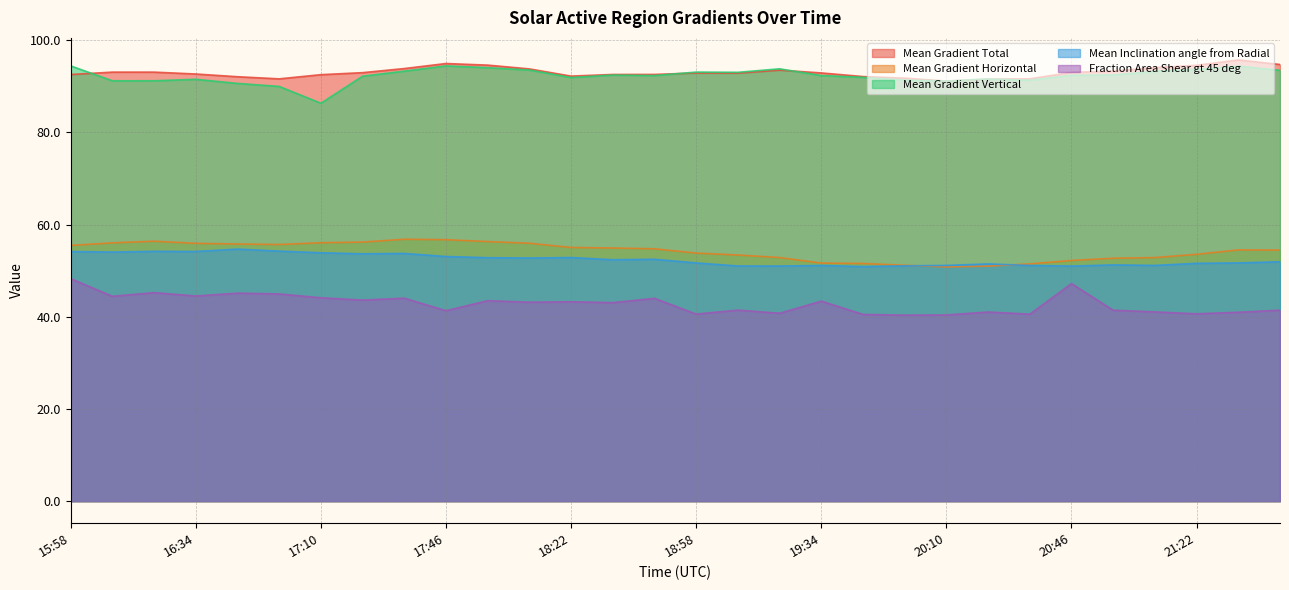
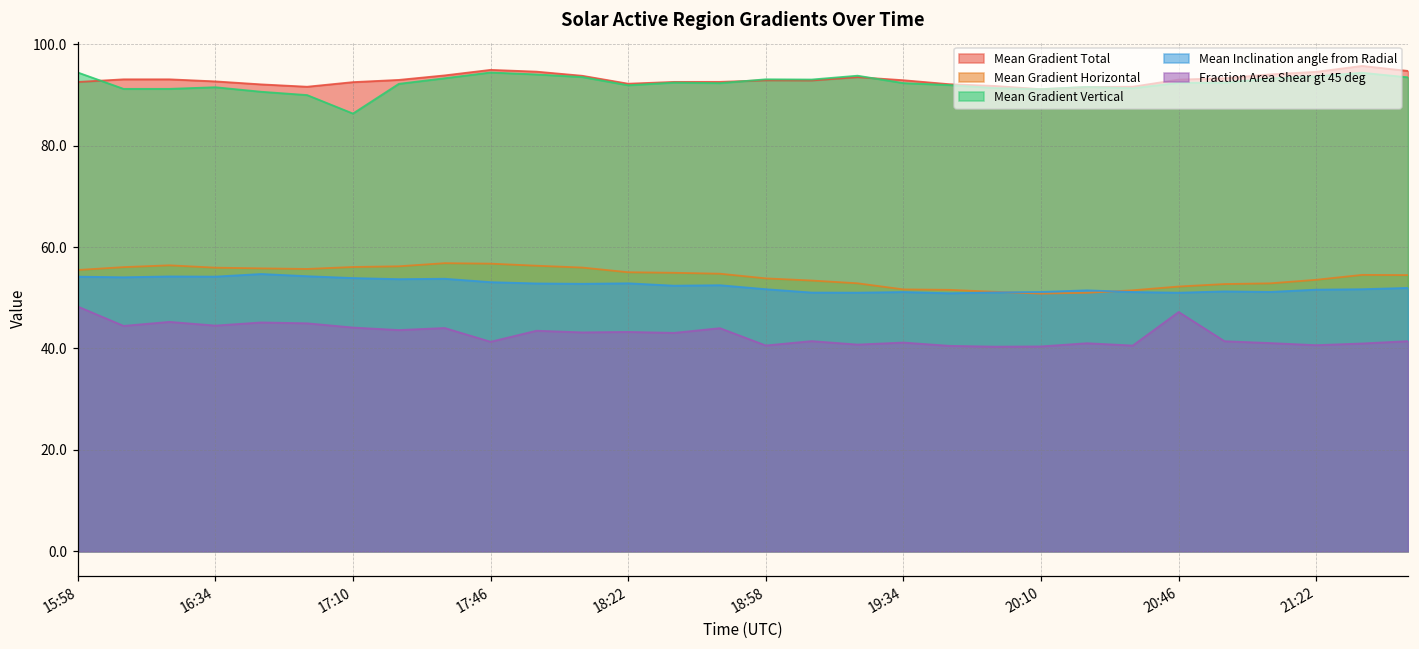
  {
    "Mean Gradient Vertical": {
      "15:58": 94,
      "16:34": 92,
      "17:10": 86,
      "19:34": 92
    },
    "Mean Inclination angle from Radial": {
      "15:58": 54,
      "16:34": 54,
      "17:10": 54,
      "17:46": 53,
      "18:22": 53,
      "18:58": 52,
      "20:46": 51,
      "21:22": 52
    },
    "Fraction Area Shear gt 45 deg": {
      "15:58": 48,
      "16:34": 45,
      "17:10": 44,
      "17:46": 41,
      "18:22": 43,
      "18:58": 41,
-     "19:34": 43,
+     "19:34": 41,
      "20:10": 40,
      "20:46": 47,
      "21:22": 41
    }
  }
